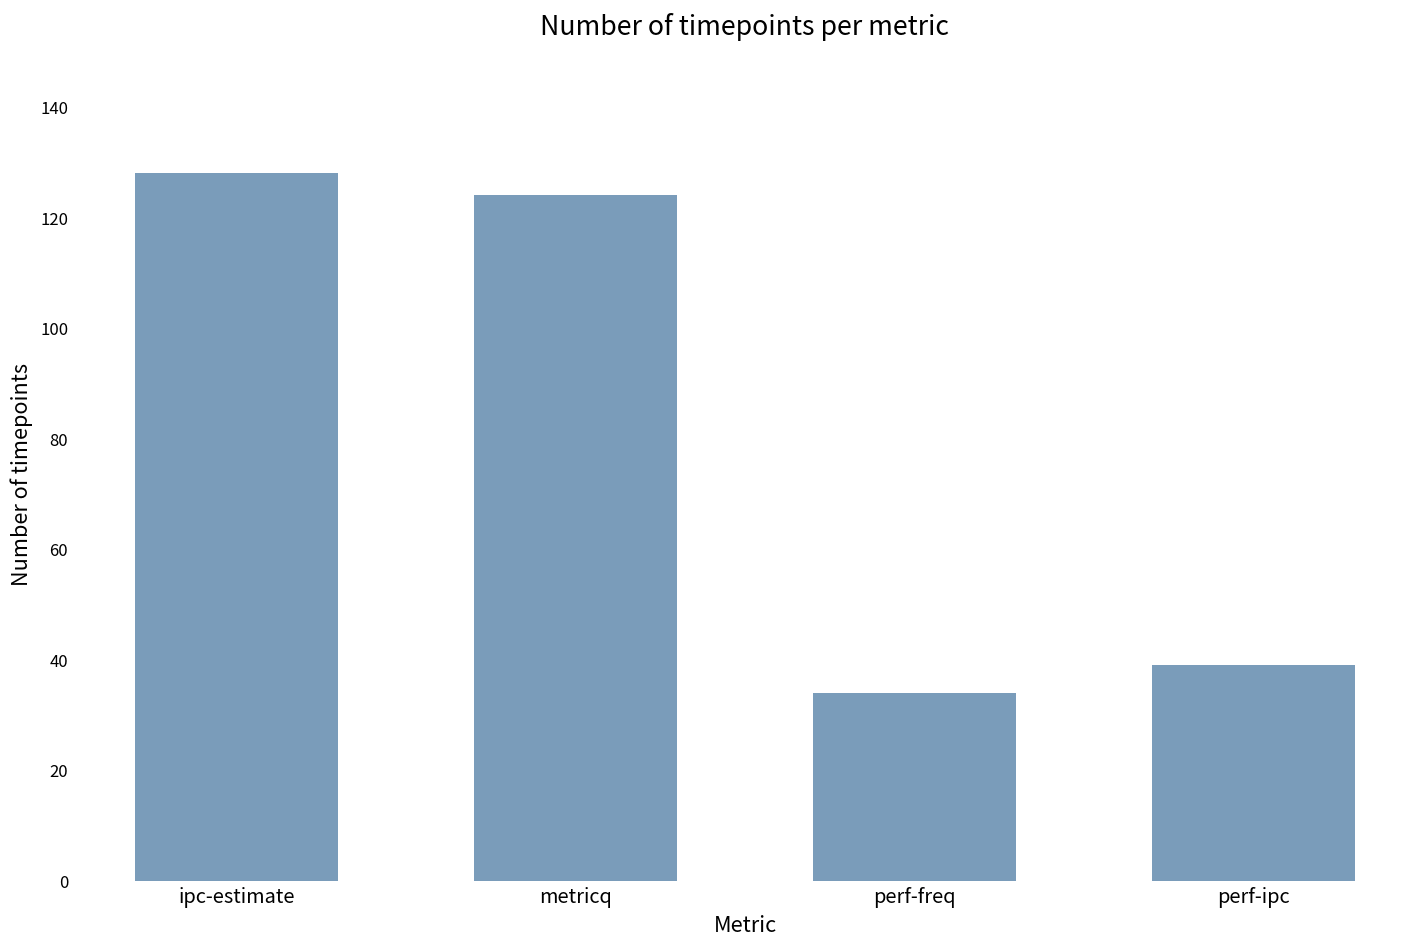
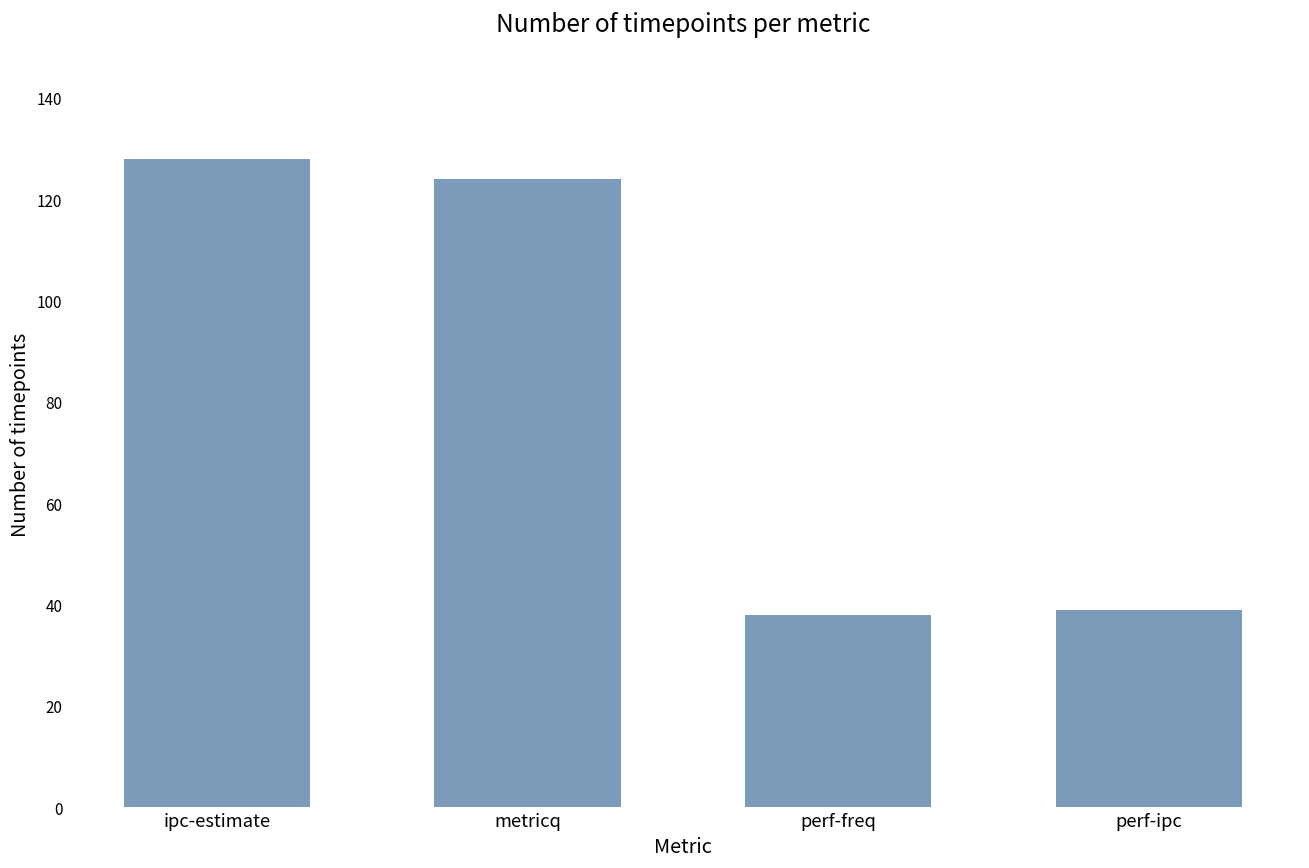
  {
    "ipc-estimate": 128,
    "metricq": 124,
-   "perf-freq": 34,
+   "perf-freq": 38,
    "perf-ipc": 39
  }
